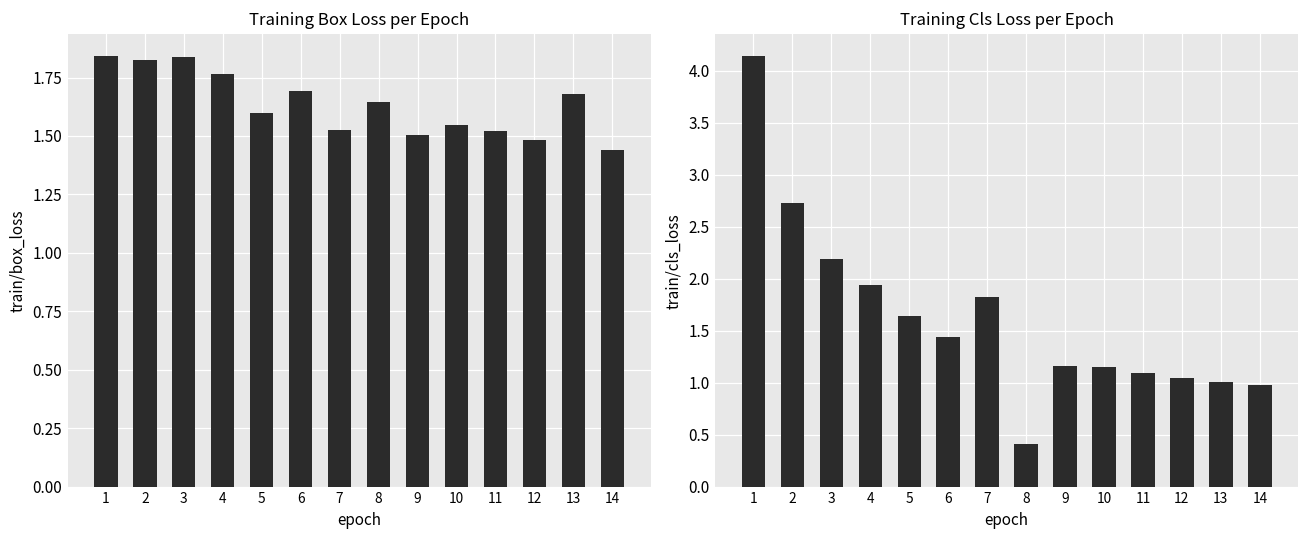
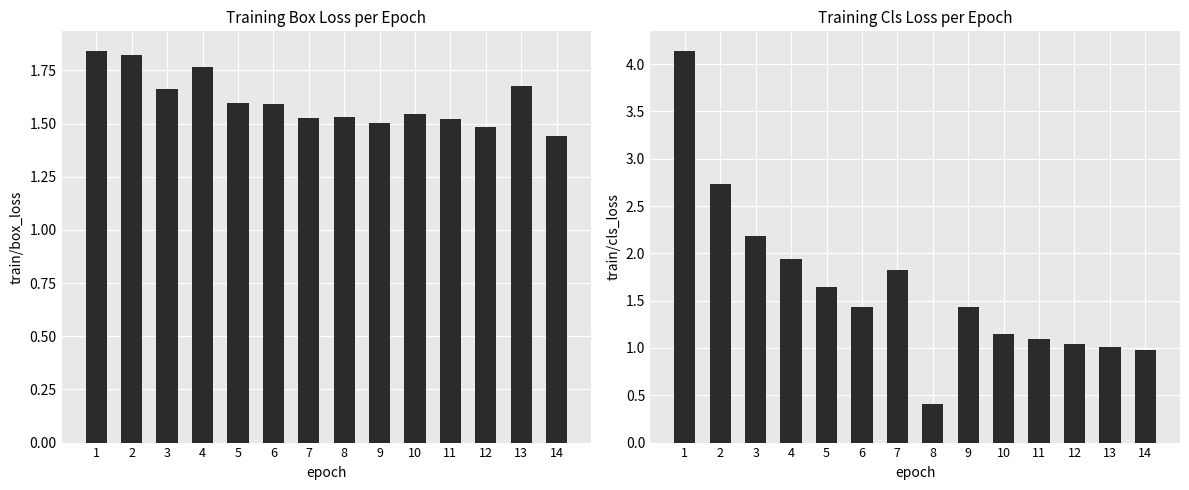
  {
    "Training Box Loss per Epoch": {
      "1": 1.84,
      "2": 1.82,
-     "3": 1.84,
+     "3": 1.66,
      "4": 1.77,
      "5": 1.60,
-     "6": 1.69,
+     "6": 1.59,
      "7": 1.53,
-     "8": 1.65,
+     "8": 1.53,
      "9": 1.50,
      "10": 1.55,
      "11": 1.52,
      "12": 1.48,
      "13": 1.68,
      "14": 1.44
    },
    "Training Cls Loss per Epoch": {
      "1": 4.1,
      "2": 2.7,
      "3": 2.2,
      "4": 1.9,
      "5": 1.6,
      "6": 1.4,
      "7": 1.8,
      "8": 0.4,
-     "9": 1.2,
+     "9": 1.4,
      "10": 1.1,
      "11": 1.1,
      "12": 1.0,
      "13": 1.0,
      "14": 1.0
    }
  }
